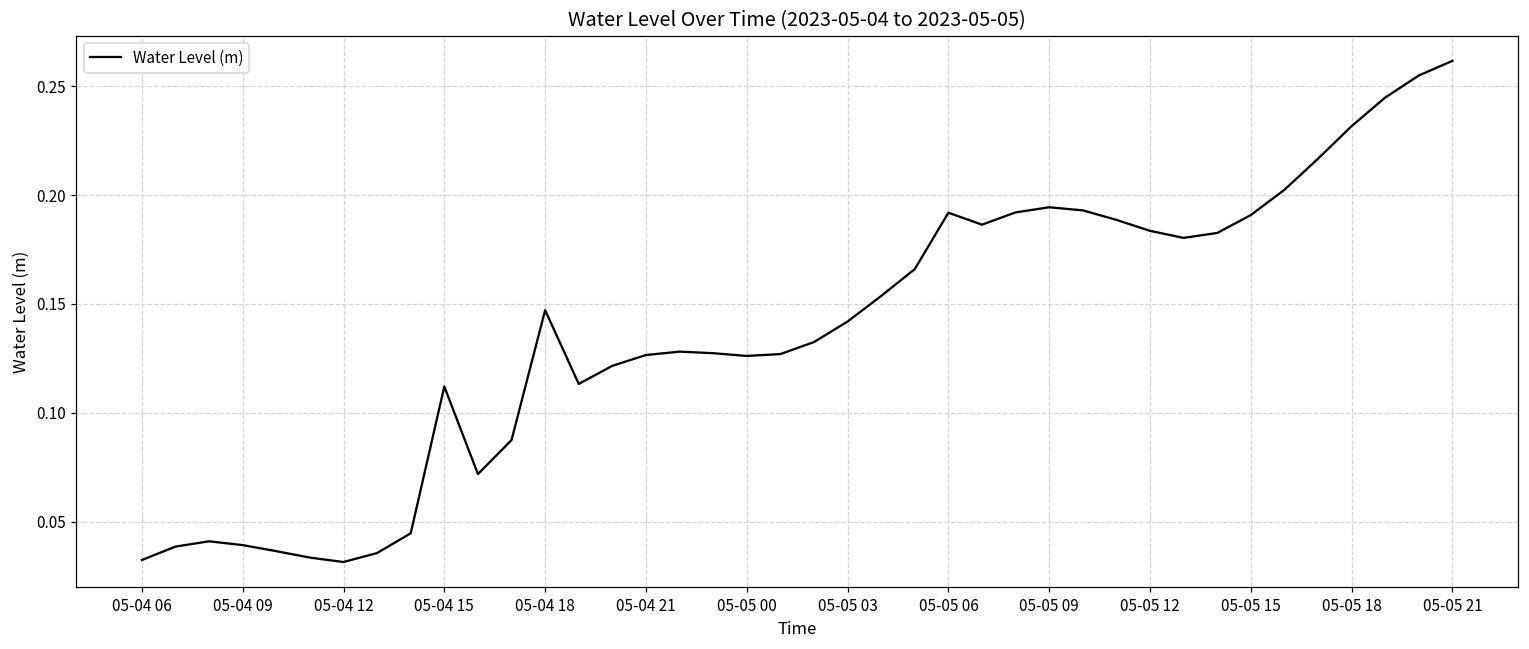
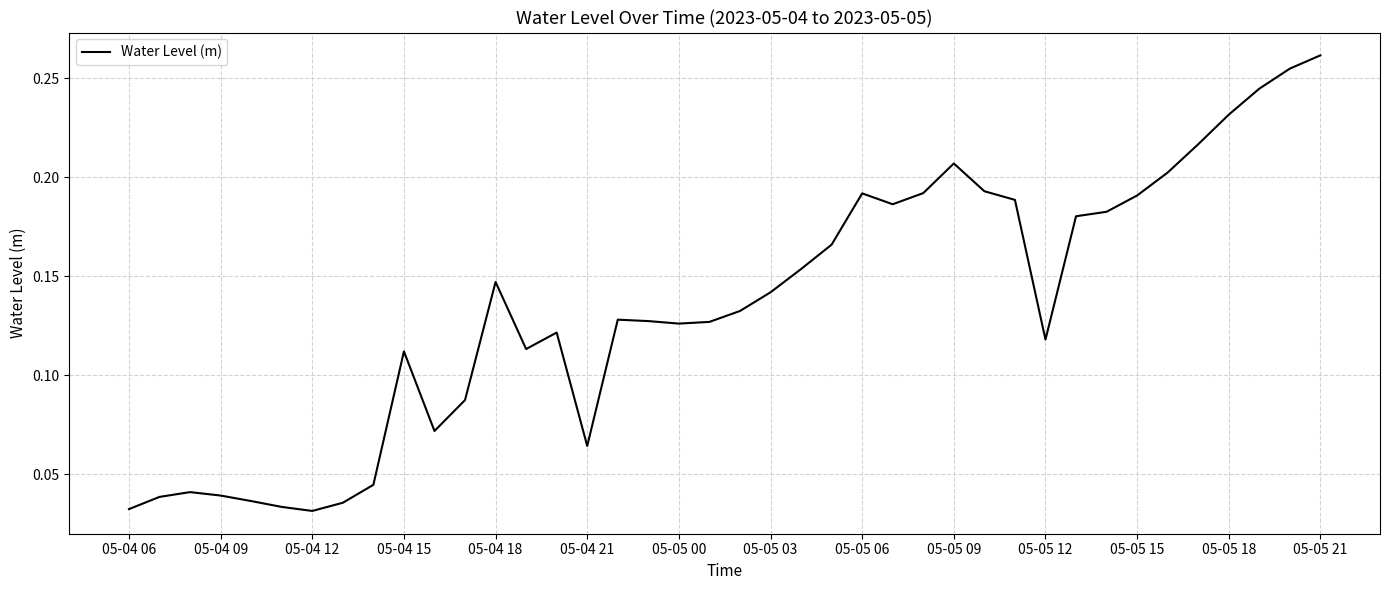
  {
    "05-04 06": 0.032,
    "05-04 09": 0.039,
    "05-04 12": 0.031,
    "05-04 15": 0.112,
    "05-04 18": 0.147,
-   "05-04 21": 0.127,
+   "05-04 21": 0.064,
    "05-05 00": 0.126,
    "05-05 03": 0.142,
    "05-05 06": 0.192,
-   "05-05 09": 0.194,
-   "05-05 12": 0.184,
+   "05-05 09": 0.207,
+   "05-05 12": 0.118,
    "05-05 15": 0.191,
    "05-05 18": 0.232,
    "05-05 21": 0.262
  }
